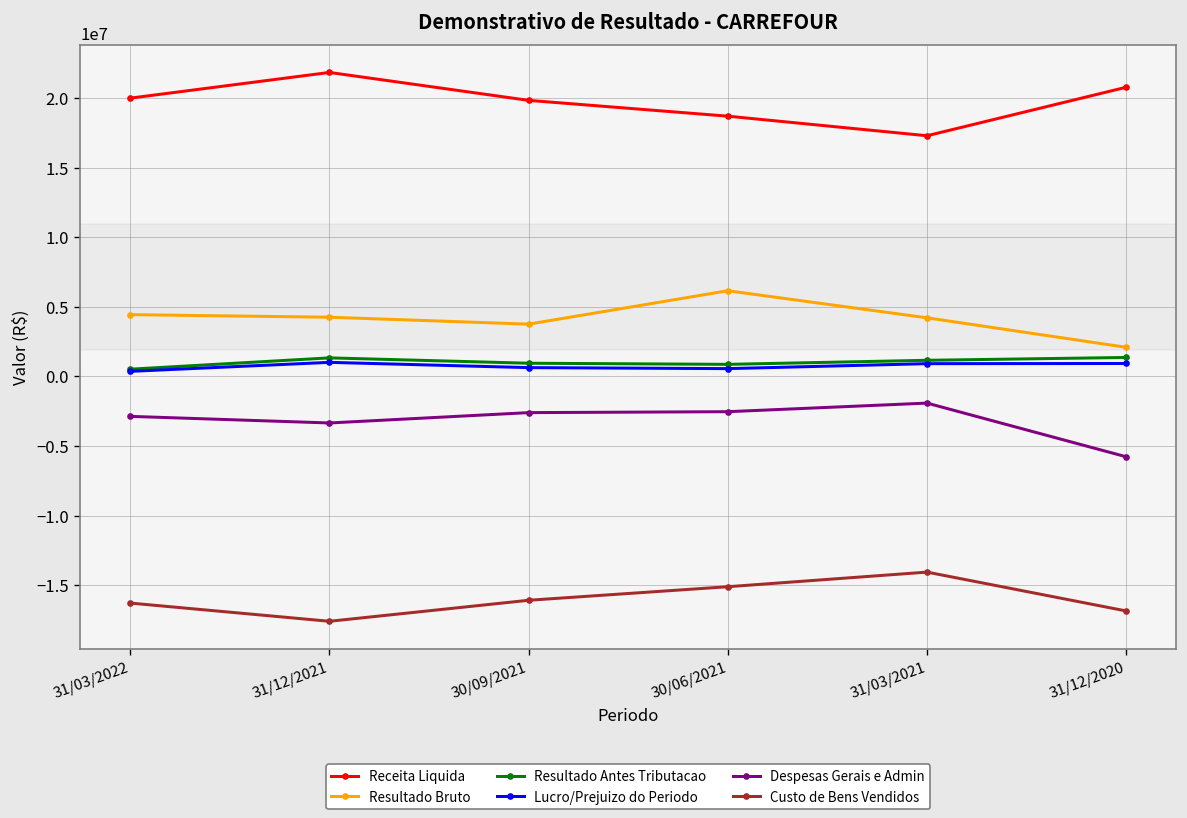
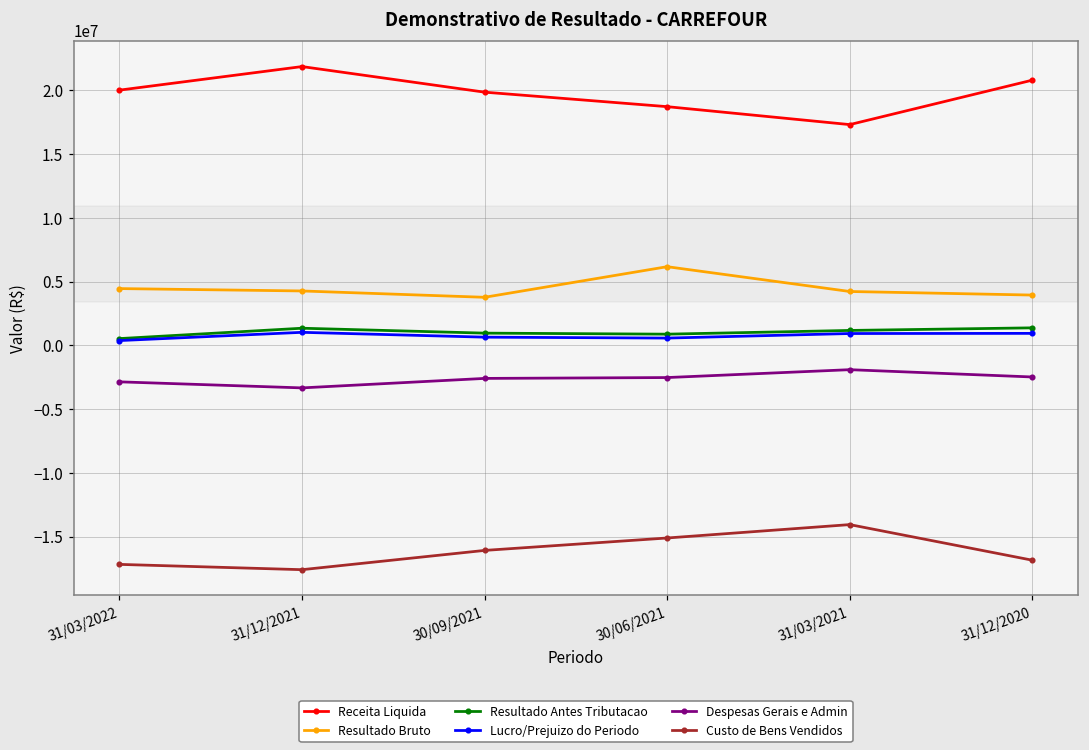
  {
    "Receita Liquida": {
      "31/03/2022": 20000000,
      "31/12/2021": 21900000,
      "30/09/2021": 19900000,
      "30/06/2021": 18700000,
      "31/03/2021": 17300000,
      "31/12/2020": 20800000
    },
    "Resultado Bruto": {
      "31/03/2022": 4400000,
      "31/12/2021": 4300000,
      "30/09/2021": 3800000,
      "30/06/2021": 6200000,
      "31/03/2021": 4200000,
-     "31/12/2020": 2100000
+     "31/12/2020": 3900000
    },
    "Resultado Antes Tributacao": {
      "31/12/2021": 1300000,
      "30/09/2021": 1000000,
      "30/06/2021": 900000,
      "31/03/2021": 1200000,
      "31/12/2020": 1400000
    },
    "Lucro/Prejuizo do Periodo": {
      "31/12/2021": 1000000,
      "30/09/2021": 600000,
      "30/06/2021": 600000,
      "31/03/2021": 900000,
      "31/12/2020": 900000
    },
    "Despesas Gerais e Admin": {
      "31/03/2022": -2900000,
      "31/12/2021": -3300000,
      "30/09/2021": -2600000,
      "30/06/2021": -2500000,
      "31/03/2021": -1900000,
-     "31/12/2020": -5800000
+     "31/12/2020": -2500000
    },
    "Custo de Bens Vendidos": {
-     "31/03/2022": -16300000,
+     "31/03/2022": -17200000,
      "31/12/2021": -17600000,
      "30/09/2021": -16100000,
      "30/06/2021": -15100000,
      "31/03/2021": -14100000,
      "31/12/2020": -16900000
    }
  }
